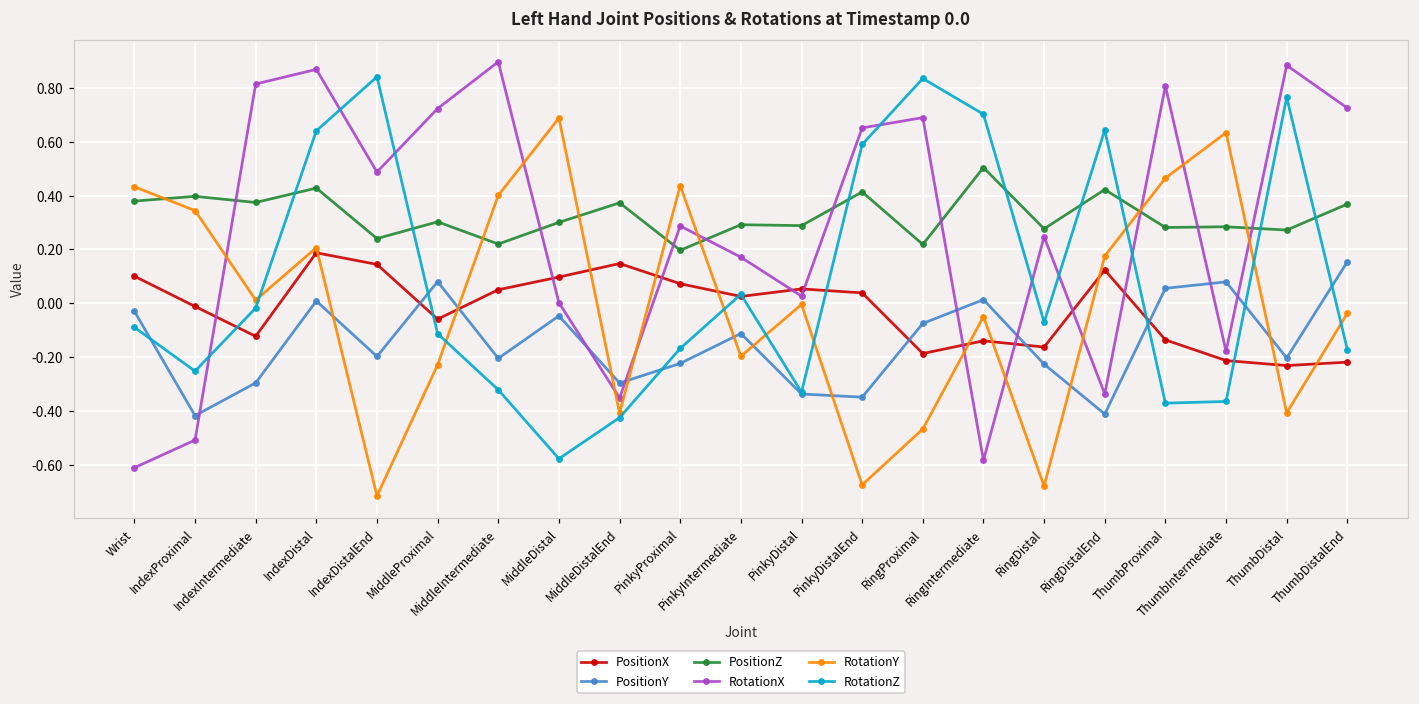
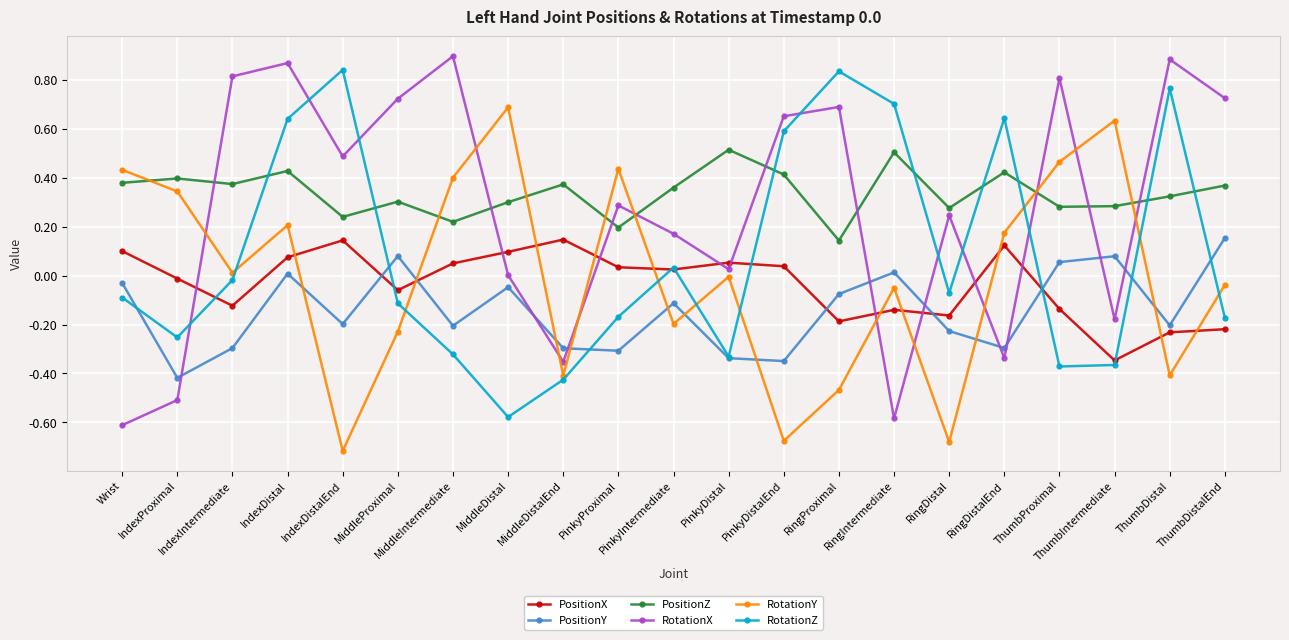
  {
    "PositionX": {
      "Wrist": 0.10,
      "IndexProximal": -0.01,
      "IndexIntermediate": -0.12,
-     "IndexDistal": 0.19,
+     "IndexDistal": 0.08,
      "IndexDistalEnd": 0.14,
      "MiddleProximal": -0.06,
      "MiddleIntermediate": 0.05,
      "MiddleDistal": 0.10,
      "MiddleDistalEnd": 0.15,
-     "PinkyProximal": 0.07,
+     "PinkyProximal": 0.03,
      "PinkyDistal": 0.05,
      "PinkyDistalEnd": 0.04,
      "RingProximal": -0.19,
      "RingIntermediate": -0.14,
      "RingDistal": -0.16,
      "RingDistalEnd": 0.12,
      "ThumbProximal": -0.14,
-     "ThumbIntermediate": -0.21,
+     "ThumbIntermediate": -0.35,
      "ThumbDistal": -0.23,
      "ThumbDistalEnd": -0.22
    },
    "PositionY": {
      "Wrist": -0.03,
      "IndexProximal": -0.42,
      "IndexIntermediate": -0.30,
      "IndexDistal": 0.01,
      "IndexDistalEnd": -0.20,
      "MiddleProximal": 0.08,
      "MiddleIntermediate": -0.21,
      "MiddleDistal": -0.05,
      "MiddleDistalEnd": -0.30,
-     "PinkyProximal": -0.22,
+     "PinkyProximal": -0.31,
      "PinkyIntermediate": -0.11,
      "PinkyDistalEnd": -0.35,
      "RingProximal": -0.08,
      "RingIntermediate": 0.01,
      "RingDistal": -0.23,
-     "RingDistalEnd": -0.41,
+     "RingDistalEnd": -0.30,
      "ThumbProximal": 0.06,
      "ThumbIntermediate": 0.08,
      "ThumbDistal": -0.20,
      "ThumbDistalEnd": 0.15
    },
    "PositionZ": {
      "Wrist": 0.38,
      "IndexProximal": 0.40,
      "IndexIntermediate": 0.37,
      "IndexDistal": 0.43,
      "IndexDistalEnd": 0.24,
      "MiddleProximal": 0.30,
      "MiddleIntermediate": 0.22,
      "MiddleDistal": 0.30,
      "MiddleDistalEnd": 0.37,
      "PinkyProximal": 0.20,
-     "PinkyIntermediate": 0.29,
-     "PinkyDistal": 0.29,
+     "PinkyIntermediate": 0.36,
+     "PinkyDistal": 0.51,
      "PinkyDistalEnd": 0.41,
-     "RingProximal": 0.22,
+     "RingProximal": 0.14,
      "RingIntermediate": 0.50,
      "RingDistal": 0.28,
      "RingDistalEnd": 0.42,
      "ThumbProximal": 0.28,
      "ThumbIntermediate": 0.28,
-     "ThumbDistal": 0.27,
+     "ThumbDistal": 0.32,
      "ThumbDistalEnd": 0.37
    },
    "RotationX": {
      "Wrist": -0.61,
      "IndexProximal": -0.51,
      "IndexIntermediate": 0.81,
      "IndexDistal": 0.87,
      "IndexDistalEnd": 0.49,
      "MiddleProximal": 0.72,
      "MiddleIntermediate": 0.90,
      "MiddleDistal": 0.00,
      "MiddleDistalEnd": -0.35,
      "PinkyProximal": 0.29,
      "PinkyIntermediate": 0.17,
      "PinkyDistal": 0.03,
      "PinkyDistalEnd": 0.65,
      "RingProximal": 0.69,
      "RingIntermediate": -0.58,
      "RingDistal": 0.25,
      "RingDistalEnd": -0.34,
      "ThumbProximal": 0.81,
      "ThumbIntermediate": -0.18,
      "ThumbDistal": 0.88,
      "ThumbDistalEnd": 0.73
    },
    "RotationY": {
      "Wrist": 0.43,
      "IndexProximal": 0.34,
      "IndexIntermediate": 0.01,
      "IndexDistal": 0.21,
      "IndexDistalEnd": -0.72,
      "MiddleProximal": -0.23,
      "MiddleIntermediate": 0.40,
      "MiddleDistal": 0.69,
      "MiddleDistalEnd": -0.41,
      "PinkyProximal": 0.44,
      "PinkyIntermediate": -0.20,
      "PinkyDistal": 0.00,
      "PinkyDistalEnd": -0.68,
      "RingProximal": -0.47,
      "RingIntermediate": -0.05,
      "RingDistal": -0.68,
      "RingDistalEnd": 0.18,
      "ThumbProximal": 0.47,
      "ThumbIntermediate": 0.63,
      "ThumbDistal": -0.41,
      "ThumbDistalEnd": -0.04
    },
    "RotationZ": {
      "Wrist": -0.09,
      "IndexProximal": -0.25,
      "IndexIntermediate": -0.02,
      "IndexDistal": 0.64,
      "IndexDistalEnd": 0.84,
      "MiddleProximal": -0.11,
      "MiddleIntermediate": -0.32,
      "MiddleDistal": -0.58,
      "MiddleDistalEnd": -0.43,
      "PinkyProximal": -0.17,
      "PinkyDistalEnd": 0.59,
      "RingProximal": 0.84,
      "RingIntermediate": 0.70,
      "RingDistal": -0.07,
      "RingDistalEnd": 0.64,
      "ThumbProximal": -0.37,
      "ThumbIntermediate": -0.37,
      "ThumbDistal": 0.77,
      "ThumbDistalEnd": -0.17
    }
  }
